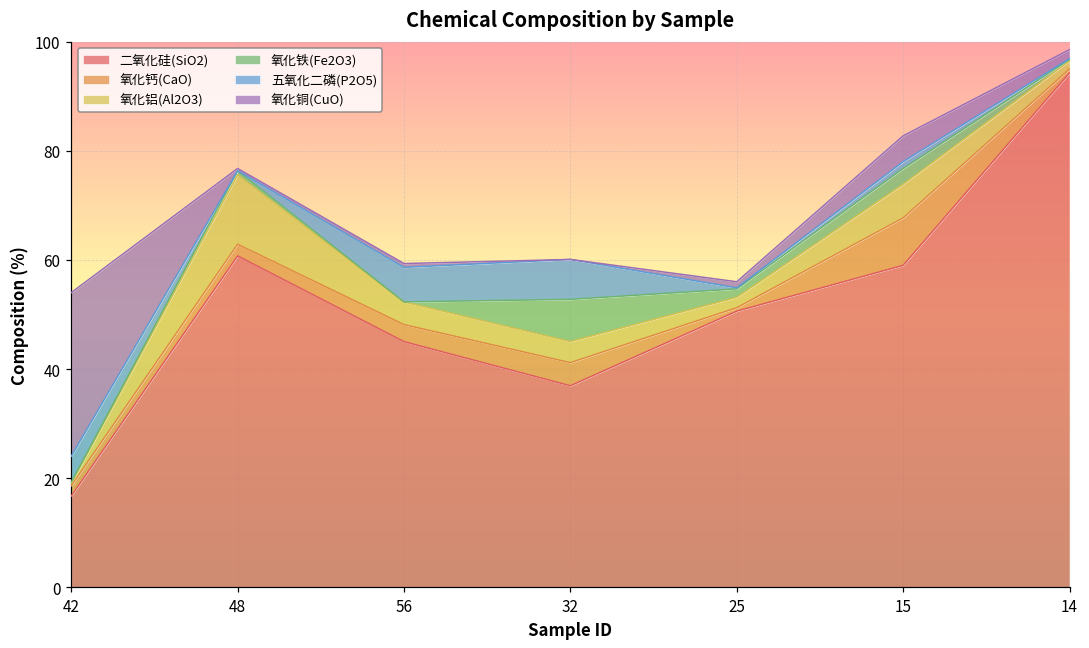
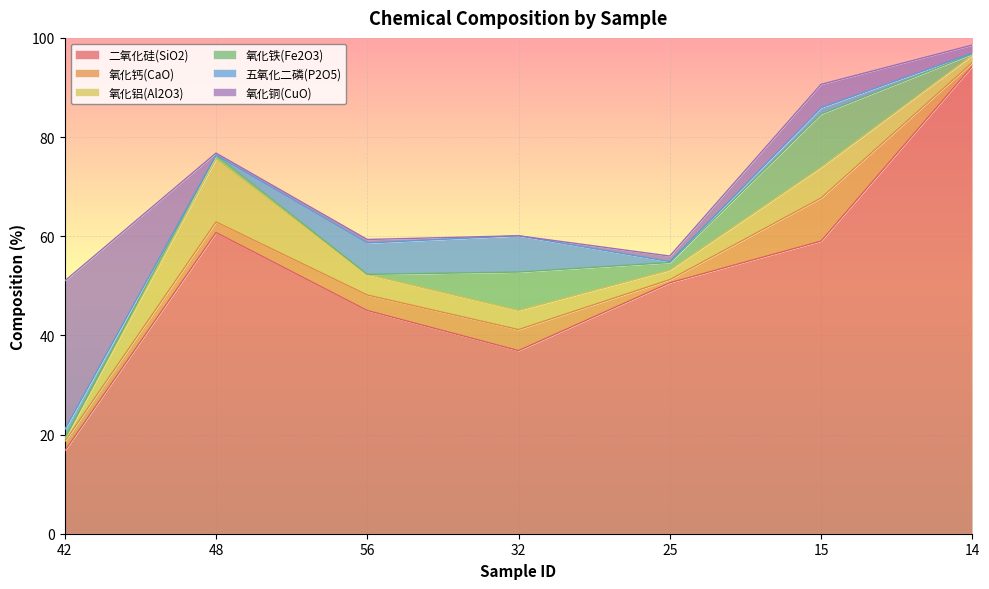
  {
    "氧化铁(Fe2O3)": {
      "32": 8,
-     "15": 3
+     "15": 11
    },
    "五氧化二磷(P2O5)": {
-     "42": 5,
+     "42": 2,
      "56": 6,
      "15": 1
    },
    "氧化铜(CuO)": {
      "42": 30,
      "56": 1,
      "25": 1,
      "15": 5,
      "14": 2
    }
  }
